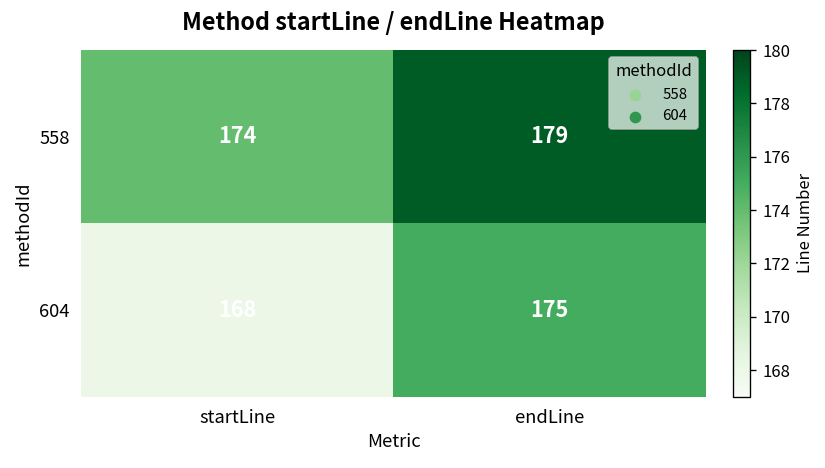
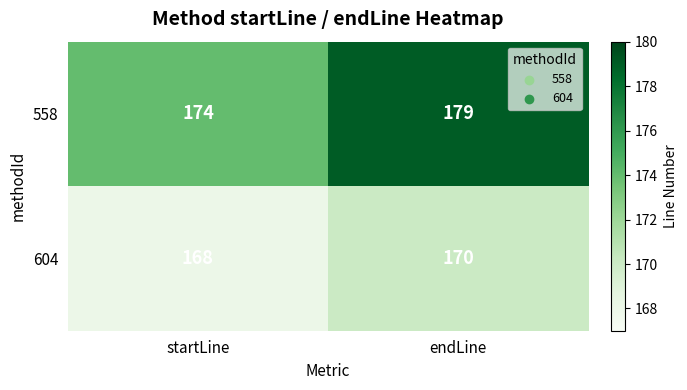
  {
    "558": {
      "startLine": 174,
      "endLine": 179
    },
    "604": {
-     "endLine": 175
+     "endLine": 170
    }
  }
